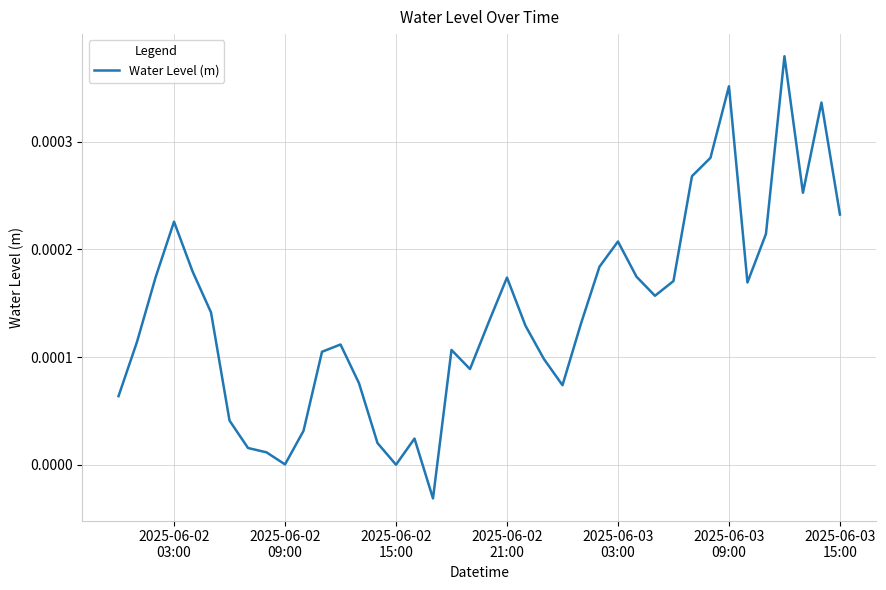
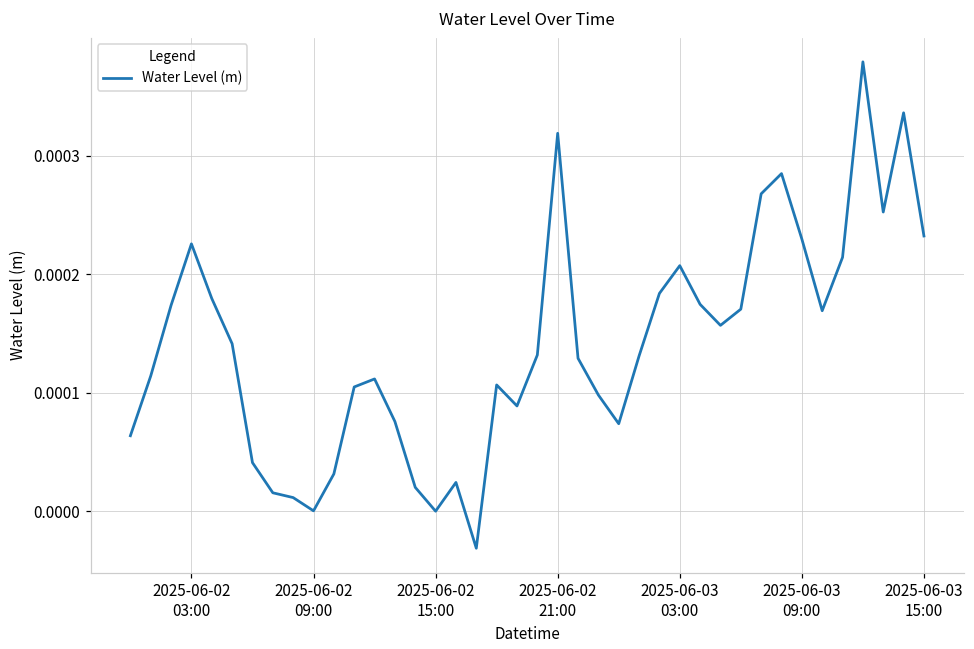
  {
    "2025-06-02 03:00": 0.000226,
    "2025-06-02 09:00": 0.000000,
    "2025-06-02 15:00": 0.000000,
-   "2025-06-02 21:00": 0.000174,
+   "2025-06-02 21:00": 0.000319,
    "2025-06-03 03:00": 0.000207,
-   "2025-06-03 09:00": 0.000351,
+   "2025-06-03 09:00": 0.000230,
    "2025-06-03 15:00": 0.000232
  }
